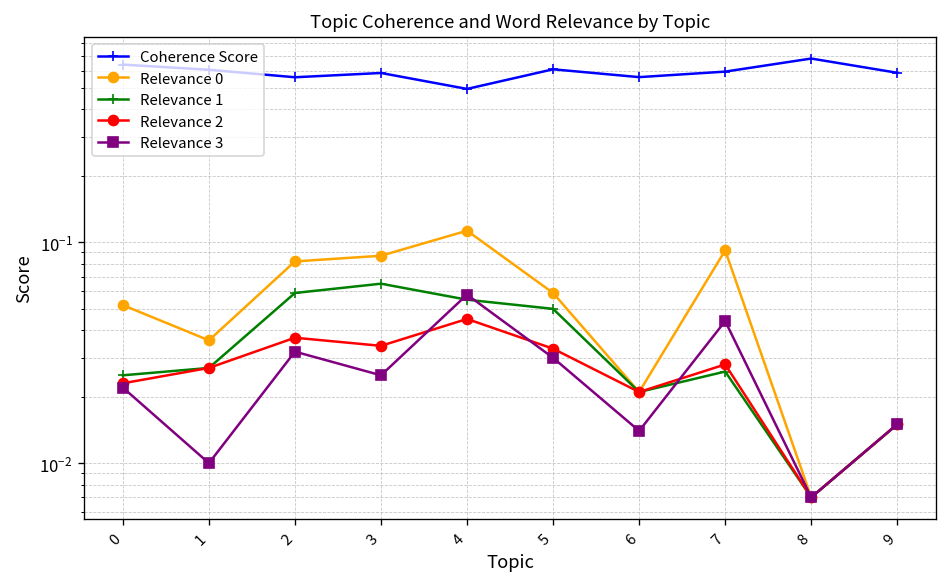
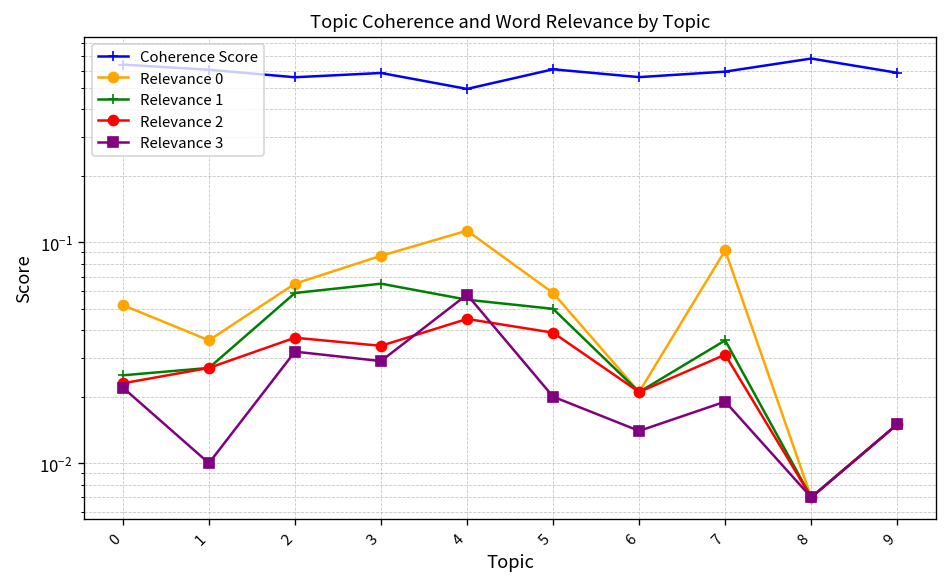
  {
    "Coherence Score": {
      "2": 0.56,
      "3": 0.59,
      "4": 0.50,
      "5": 0.61,
      "6": 0.56,
      "7": 0.59,
      "8": 0.68,
      "9": 0.59
    },
    "Relevance 0": {
      "0": 0.052,
      "1": 0.036,
-     "2": 0.08,
+     "2": 0.065,
      "3": 0.09,
      "4": 0.11,
      "5": 0.059,
      "7": 0.09
    },
    "Relevance 1": {
      "0": 0.025,
      "2": 0.059,
      "3": 0.065,
      "4": 0.055,
      "5": 0.050,
-     "7": 0.026
+     "7": 0.036
    },
    "Relevance 2": {
      "0": 0.023,
      "2": 0.037,
      "3": 0.034,
      "4": 0.045,
-     "5": 0.033,
-     "7": 0.028
+     "5": 0.039,
+     "7": 0.031
    },
    "Relevance 3": {
      "0": 0.022,
      "1": 0.010,
      "2": 0.032,
-     "3": 0.025,
+     "3": 0.029,
      "4": 0.058,
-     "5": 0.03,
+     "5": 0.02,
      "6": 0.014,
-     "7": 0.044
+     "7": 0.019
    }
  }
